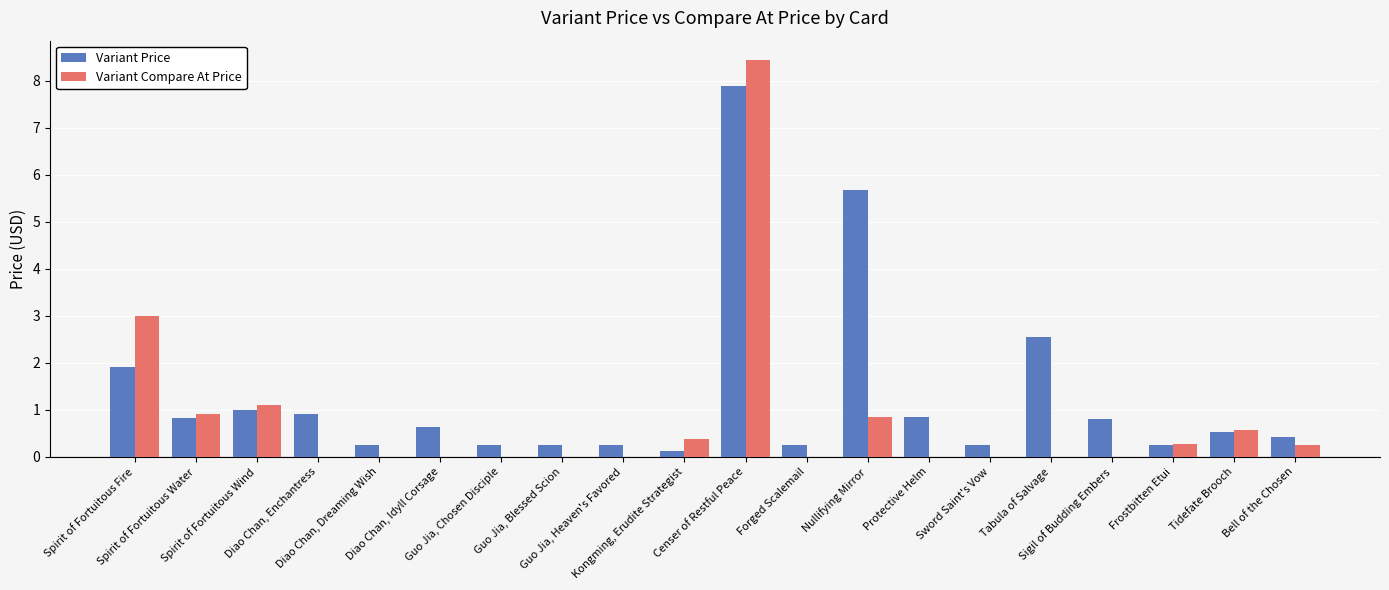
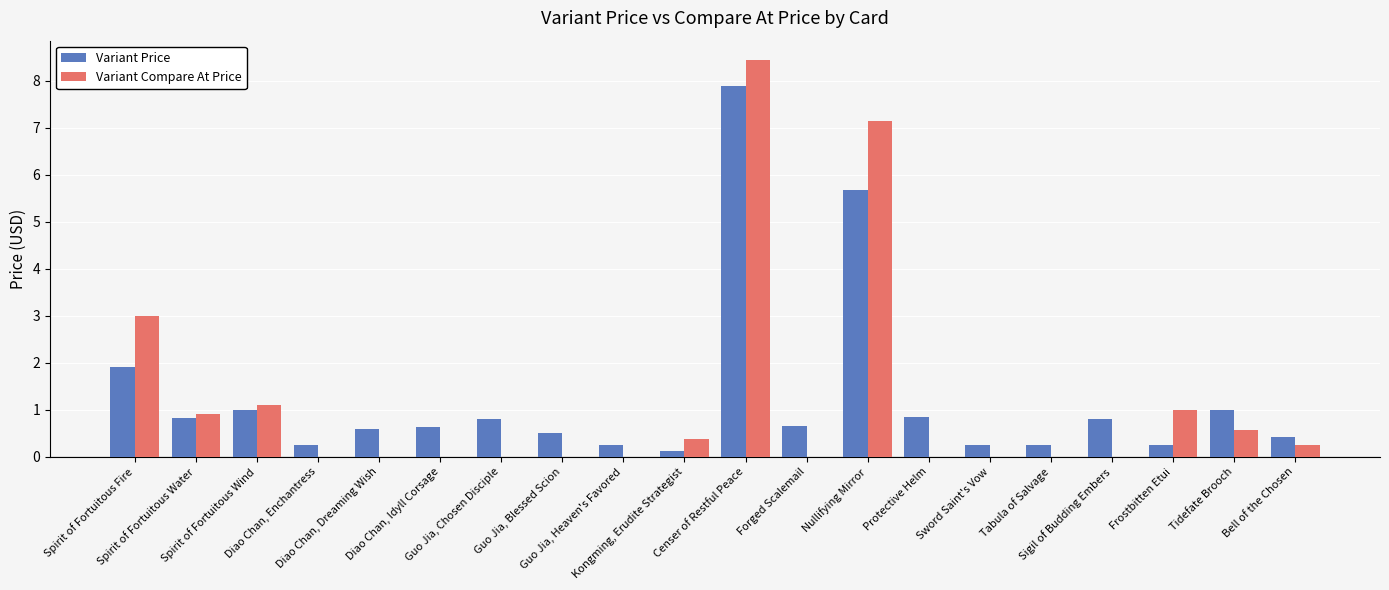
  {
    "Variant Price": {
      "Spirit of Fortuitous Fire": 1.9,
      "Spirit of Fortuitous Water": 0.8,
      "Spirit of Fortuitous Wind": 1.0,
-     "Diao Chan, Enchantress": 0.9,
-     "Diao Chan, Dreaming Wish": 0.3,
+     "Diao Chan, Enchantress": 0.3,
+     "Diao Chan, Dreaming Wish": 0.6,
      "Diao Chan, Idyll Corsage": 0.6,
-     "Guo Jia, Chosen Disciple": 0.3,
-     "Guo Jia, Blessed Scion": 0.3,
+     "Guo Jia, Chosen Disciple": 0.8,
+     "Guo Jia, Blessed Scion": 0.5,
      "Guo Jia, Heaven's Favored": 0.3,
      "Kongming, Erudite Strategist": 0.1,
      "Censer of Restful Peace": 7.9,
-     "Forged Scalemail": 0.3,
+     "Forged Scalemail": 0.7,
      "Nullifying Mirror": 5.7,
      "Protective Helm": 0.8,
      "Sword Saint's Vow": 0.3,
-     "Tabula of Salvage": 2.6,
+     "Tabula of Salvage": 0.3,
      "Sigil of Budding Embers": 0.8,
      "Frostbitten Etui": 0.3,
-     "Tidefate Brooch": 0.5,
+     "Tidefate Brooch": 1.0,
      "Bell of the Chosen": 0.4
    },
    "Variant Compare At Price": {
      "Spirit of Fortuitous Fire": 3.0,
      "Spirit of Fortuitous Water": 0.9,
      "Spirit of Fortuitous Wind": 1.1,
      "Diao Chan, Enchantress": 0.0,
      "Diao Chan, Dreaming Wish": 0.0,
      "Diao Chan, Idyll Corsage": 0.0,
      "Guo Jia, Chosen Disciple": 0.0,
      "Guo Jia, Blessed Scion": 0.0,
      "Guo Jia, Heaven's Favored": 0.0,
      "Kongming, Erudite Strategist": 0.4,
      "Censer of Restful Peace": 8.4,
      "Forged Scalemail": 0.0,
-     "Nullifying Mirror": 0.8,
+     "Nullifying Mirror": 7.2,
      "Protective Helm": 0.0,
      "Sword Saint's Vow": 0.0,
      "Tabula of Salvage": 0.0,
      "Sigil of Budding Embers": 0.0,
-     "Frostbitten Etui": 0.3,
+     "Frostbitten Etui": 1.0,
      "Tidefate Brooch": 0.6,
      "Bell of the Chosen": 0.2
    }
  }
